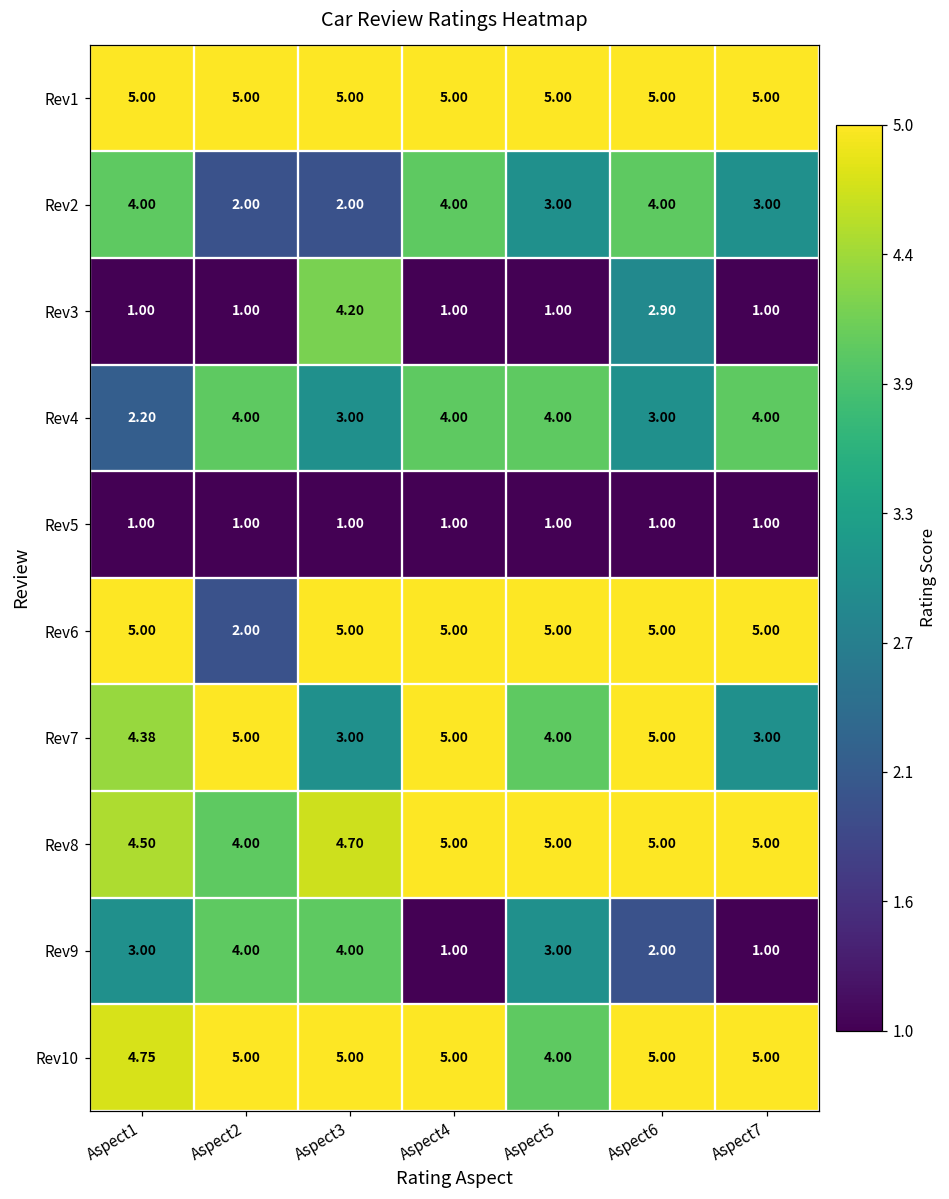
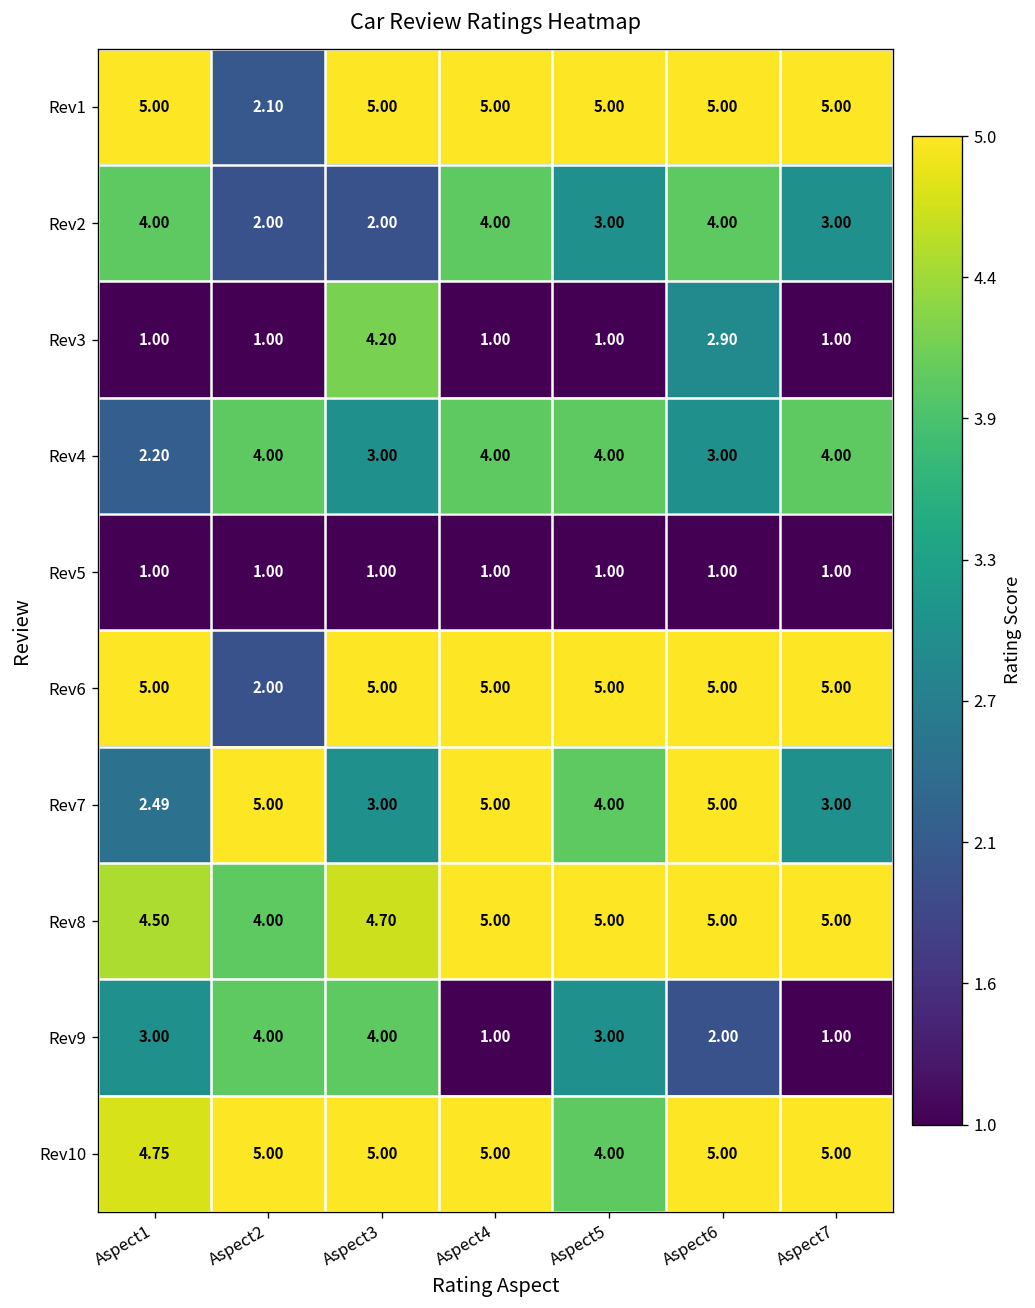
  {
    "Rev1": {
      "Aspect1": 5.00,
-     "Aspect2": 5.00,
+     "Aspect2": 2.10,
      "Aspect3": 5.00,
      "Aspect4": 5.00,
      "Aspect5": 5.00,
      "Aspect6": 5.00,
      "Aspect7": 5.00
    },
    "Rev2": {
      "Aspect1": 4.00,
      "Aspect2": 2.00,
      "Aspect3": 2.00,
      "Aspect4": 4.00,
      "Aspect5": 3.00,
      "Aspect6": 4.00,
      "Aspect7": 3.00
    },
    "Rev3": {
      "Aspect1": 1.00,
      "Aspect2": 1.00,
      "Aspect3": 4.20,
      "Aspect4": 1.00,
      "Aspect5": 1.00,
      "Aspect6": 2.90,
      "Aspect7": 1.00
    },
    "Rev4": {
      "Aspect1": 2.20,
      "Aspect2": 4.00,
      "Aspect3": 3.00,
      "Aspect4": 4.00,
      "Aspect5": 4.00,
      "Aspect6": 3.00,
      "Aspect7": 4.00
    },
    "Rev5": {
      "Aspect1": 1.00,
      "Aspect2": 1.00,
      "Aspect3": 1.00,
      "Aspect4": 1.00,
      "Aspect5": 1.00,
      "Aspect6": 1.00,
      "Aspect7": 1.00
    },
    "Rev6": {
      "Aspect1": 5.00,
      "Aspect2": 2.00,
      "Aspect3": 5.00,
      "Aspect4": 5.00,
      "Aspect5": 5.00,
      "Aspect6": 5.00,
      "Aspect7": 5.00
    },
    "Rev7": {
-     "Aspect1": 4.38,
+     "Aspect1": 2.49,
      "Aspect2": 5.00,
      "Aspect3": 3.00,
      "Aspect4": 5.00,
      "Aspect5": 4.00,
      "Aspect6": 5.00,
      "Aspect7": 3.00
    },
    "Rev8": {
      "Aspect1": 4.50,
      "Aspect2": 4.00,
      "Aspect3": 4.70,
      "Aspect4": 5.00,
      "Aspect5": 5.00,
      "Aspect6": 5.00,
      "Aspect7": 5.00
    },
    "Rev9": {
      "Aspect1": 3.00,
      "Aspect2": 4.00,
      "Aspect3": 4.00,
      "Aspect4": 1.00,
      "Aspect5": 3.00,
      "Aspect6": 2.00,
      "Aspect7": 1.00
    },
    "Rev10": {
      "Aspect1": 4.75,
      "Aspect2": 5.00,
      "Aspect3": 5.00,
      "Aspect4": 5.00,
      "Aspect5": 4.00,
      "Aspect6": 5.00,
      "Aspect7": 5.00
    }
  }
